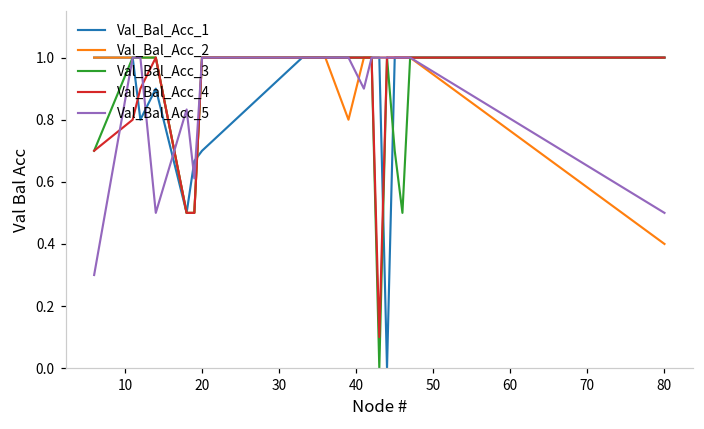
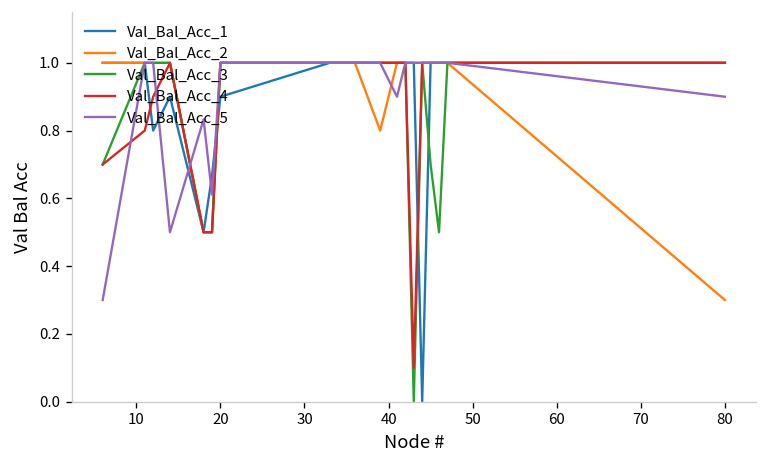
  {
    "Val_Bal_Acc_1": {
-     "20": 0.7
+     "20": 0.9
    },
    "Val_Bal_Acc_2": {
-     "80": 0.4
+     "80": 0.3
    },
    "Val_Bal_Acc_5": {
-     "80": 0.5
+     "80": 0.9
    }
  }
